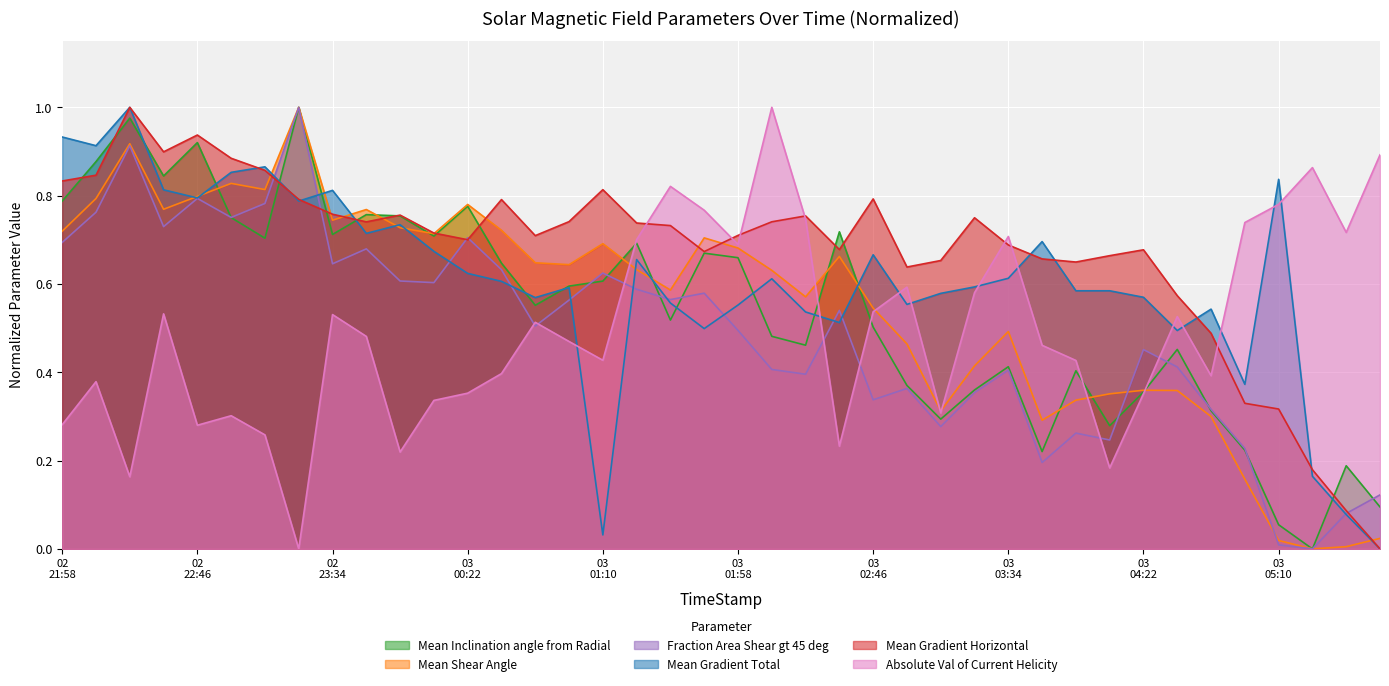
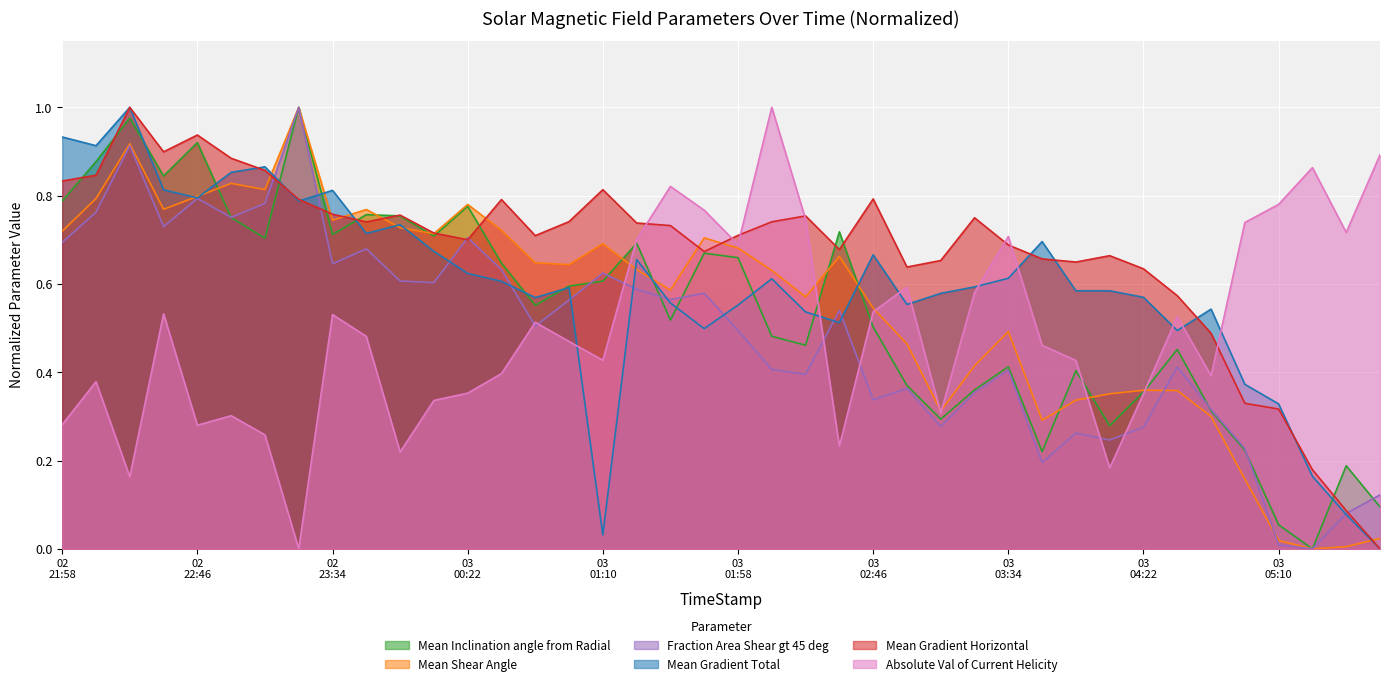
  {
    "Mean Inclination angle from Radial": {
      "02 21:58": 0.79,
      "02 22:46": 0.92,
      "02 23:34": 0.71,
      "03 01:10": 0.61,
      "03 01:58": 0.66,
      "03 02:46": 0.50,
      "03 03:34": 0.41,
      "03 05:10": 0.05
    },
    "Mean Shear Angle": {
      "02 21:58": 0.72,
      "02 23:34": 0.74,
      "03 01:10": 0.69,
      "03 01:58": 0.68,
      "03 02:46": 0.55,
      "03 03:34": 0.49,
      "03 05:10": 0.02
    },
    "Fraction Area Shear gt 45 deg": {
      "02 21:58": 0.69,
      "02 23:34": 0.65,
      "03 01:10": 0.62,
      "03 01:58": 0.49,
      "03 02:46": 0.34,
      "03 03:34": 0.40,
-     "03 04:22": 0.45,
+     "03 04:22": 0.28,
      "03 05:10": 0.01
    },
    "Mean Gradient Total": {
      "02 21:58": 0.93,
      "02 23:34": 0.81,
      "03 00:22": 0.62,
      "03 01:10": 0.03,
      "03 01:58": 0.55,
      "03 02:46": 0.67,
      "03 03:34": 0.61,
      "03 04:22": 0.57,
-     "03 05:10": 0.84
+     "03 05:10": 0.33
    },
    "Mean Gradient Horizontal": {
      "02 21:58": 0.83,
      "02 22:46": 0.94,
      "02 23:34": 0.76,
      "03 01:10": 0.81,
      "03 01:58": 0.71,
      "03 02:46": 0.79,
      "03 03:34": 0.69,
-     "03 04:22": 0.68,
+     "03 04:22": 0.63,
      "03 05:10": 0.32
    },
    "Absolute Val of Current Helicity": {
      "02 21:58": 0.28,
      "02 22:46": 0.28,
      "02 23:34": 0.53,
      "03 00:22": 0.35,
      "03 01:10": 0.43,
      "03 01:58": 0.69,
      "03 02:46": 0.54,
      "03 03:34": 0.71,
      "03 05:10": 0.78
    }
  }
